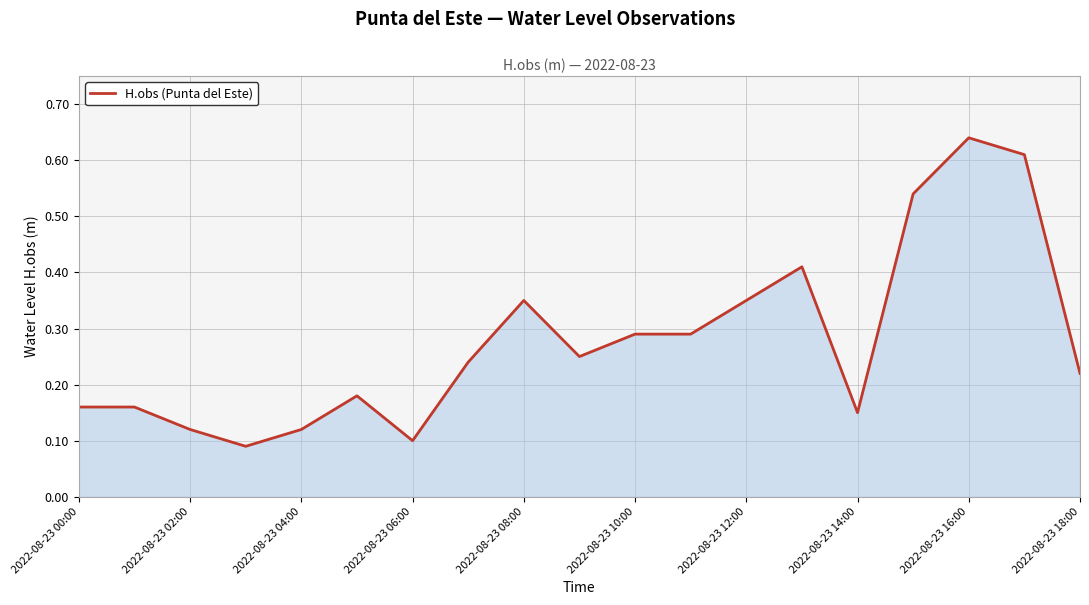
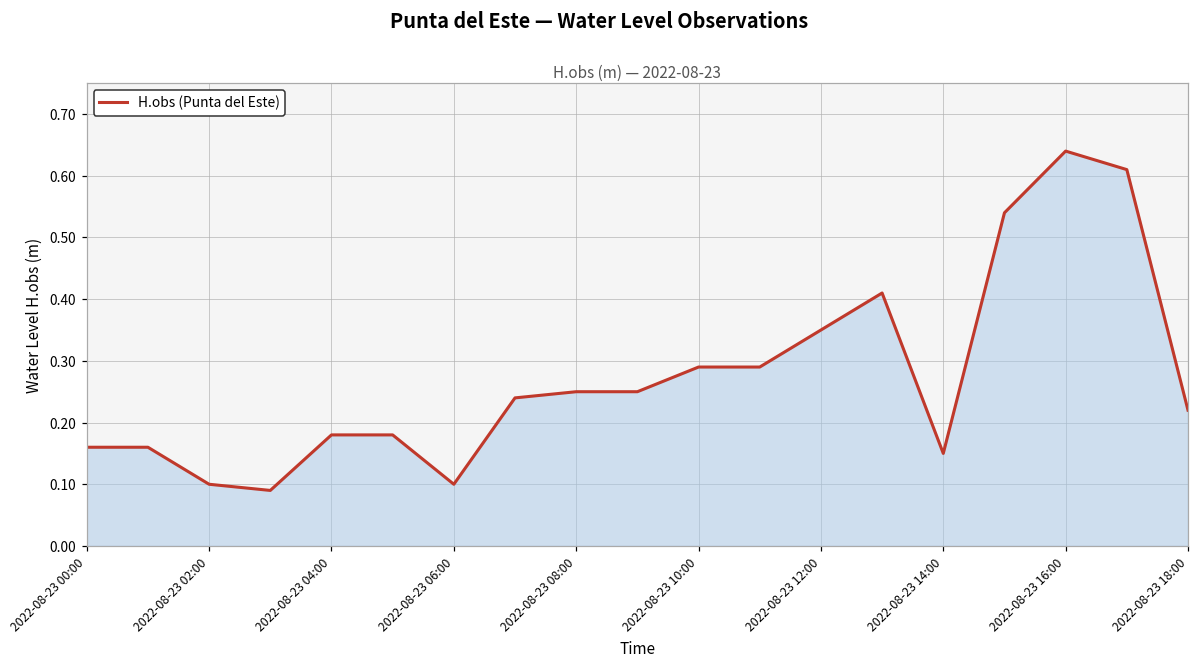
  {
    "2022-08-23 00:00": 0.16,
-   "2022-08-23 02:00": 0.12,
-   "2022-08-23 04:00": 0.12,
+   "2022-08-23 02:00": 0.10,
+   "2022-08-23 04:00": 0.18,
    "2022-08-23 06:00": 0.10,
-   "2022-08-23 08:00": 0.35,
+   "2022-08-23 08:00": 0.25,
    "2022-08-23 10:00": 0.29,
    "2022-08-23 12:00": 0.35,
    "2022-08-23 14:00": 0.15,
    "2022-08-23 16:00": 0.64,
    "2022-08-23 18:00": 0.22
  }
